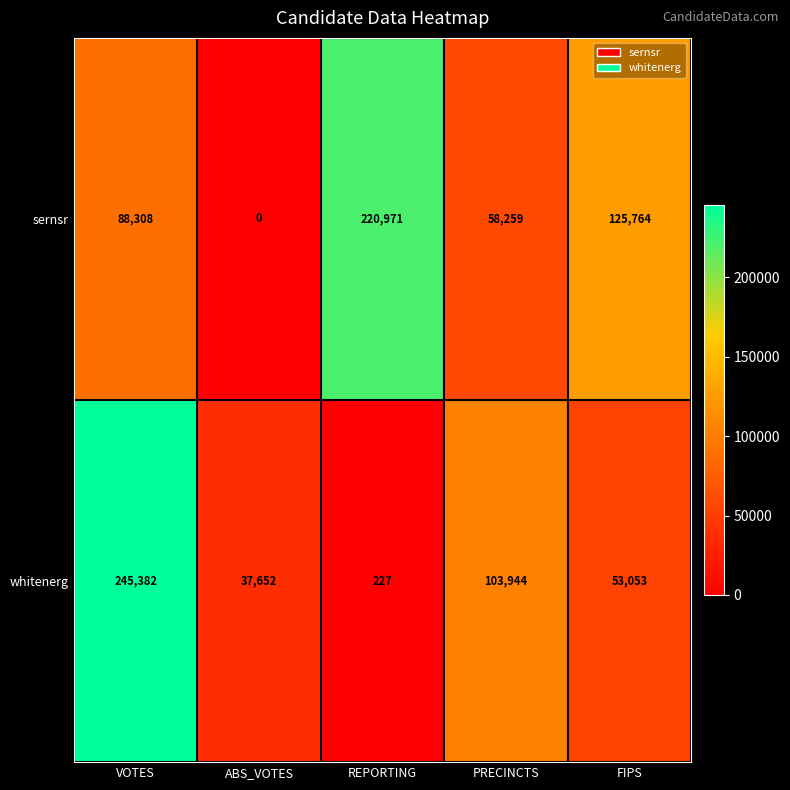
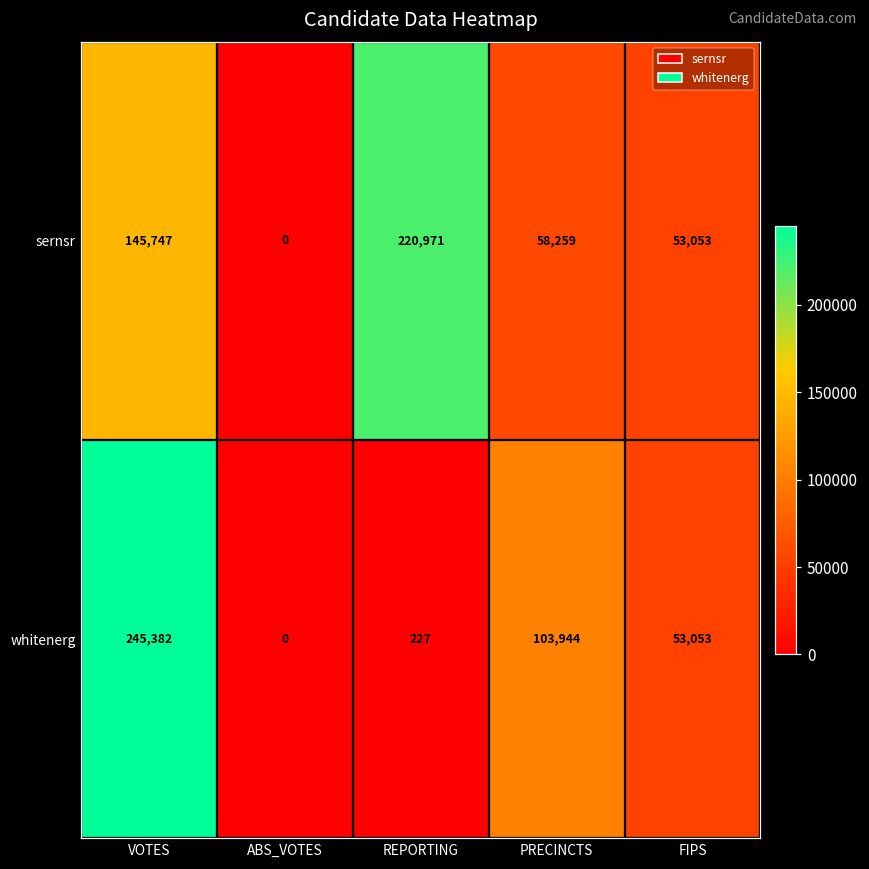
  {
    "sernsr": {
-     "VOTES": "88,308",
+     "VOTES": "145,747",
      "ABS_VOTES": "0",
      "REPORTING": "220,971",
      "PRECINCTS": "58,259",
-     "FIPS": "125,764"
+     "FIPS": "53,053"
    },
    "whitenerg": {
      "VOTES": "245,382",
-     "ABS_VOTES": "37,652",
+     "ABS_VOTES": "0",
      "REPORTING": "227",
      "PRECINCTS": "103,944",
      "FIPS": "53,053"
    }
  }
